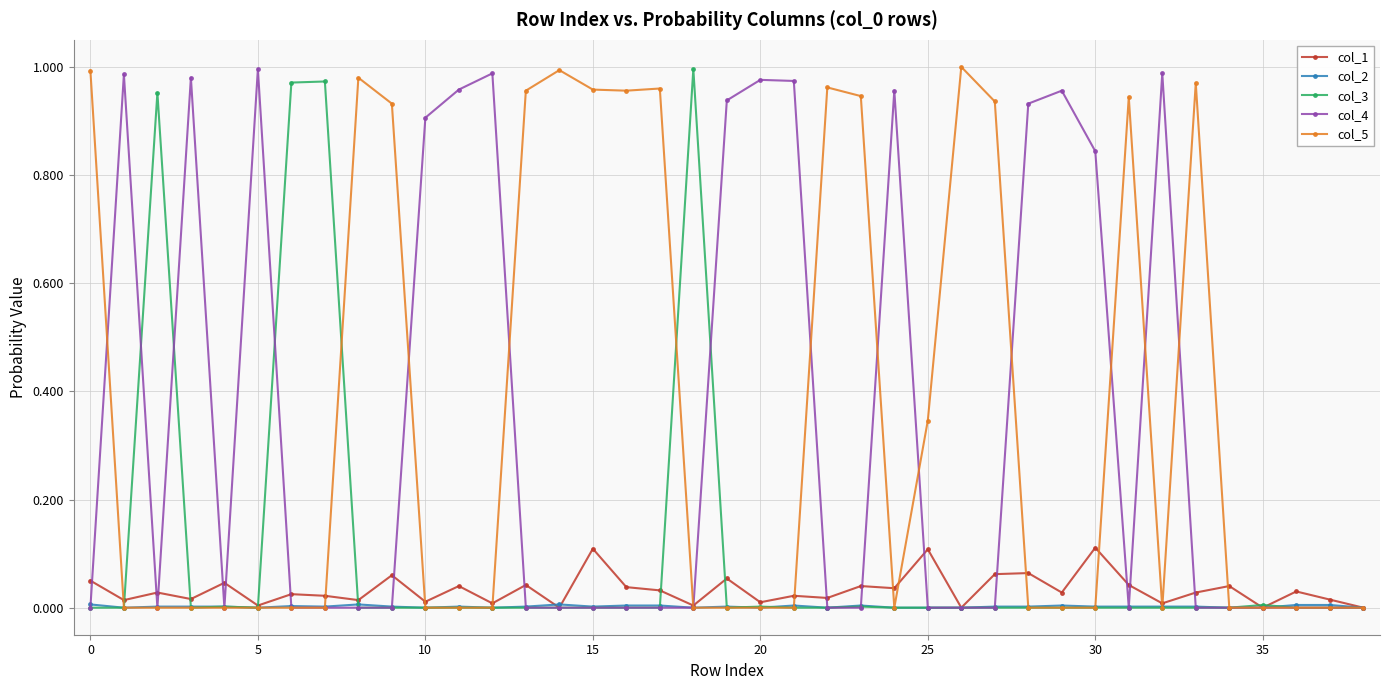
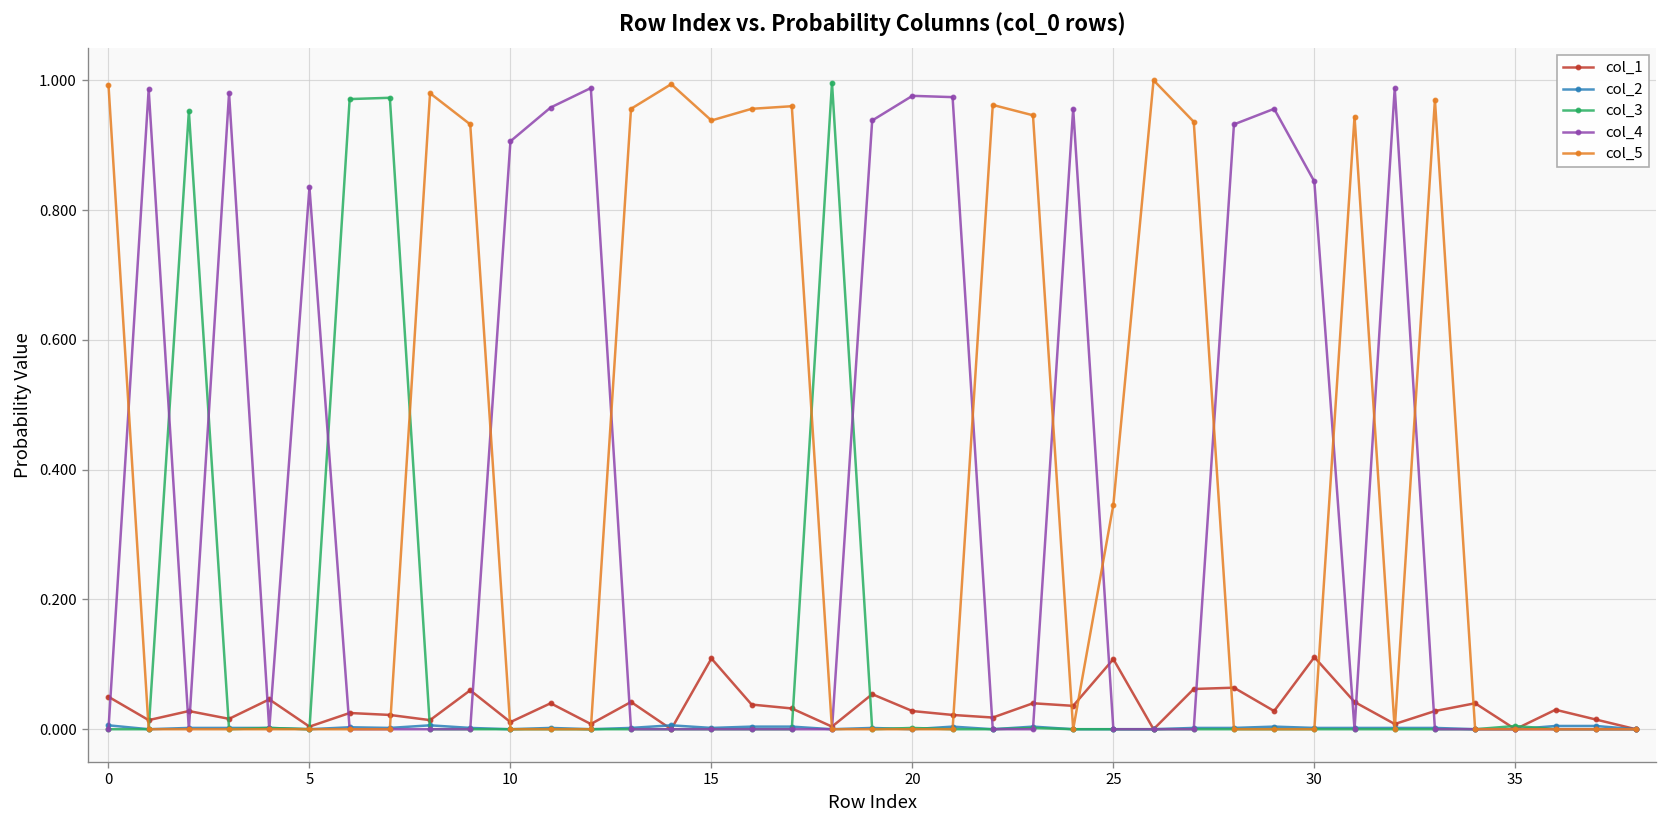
  {
    "col_1": {
      "0": 0.05,
      "10": 0.01,
      "15": 0.11,
-     "20": 0.01,
+     "20": 0.03,
      "25": 0.11,
      "30": 0.11
    },
    "col_2": {
      "0": 0.01
    },
    "col_3": {
      "35": 0.01
    },
    "col_4": {
-     "5": 1.00,
+     "5": 0.84,
      "10": 0.91,
      "20": 0.98,
      "30": 0.84
    },
    "col_5": {
      "0": 0.99,
-     "15": 0.96,
+     "15": 0.94,
      "25": 0.35
    }
  }
